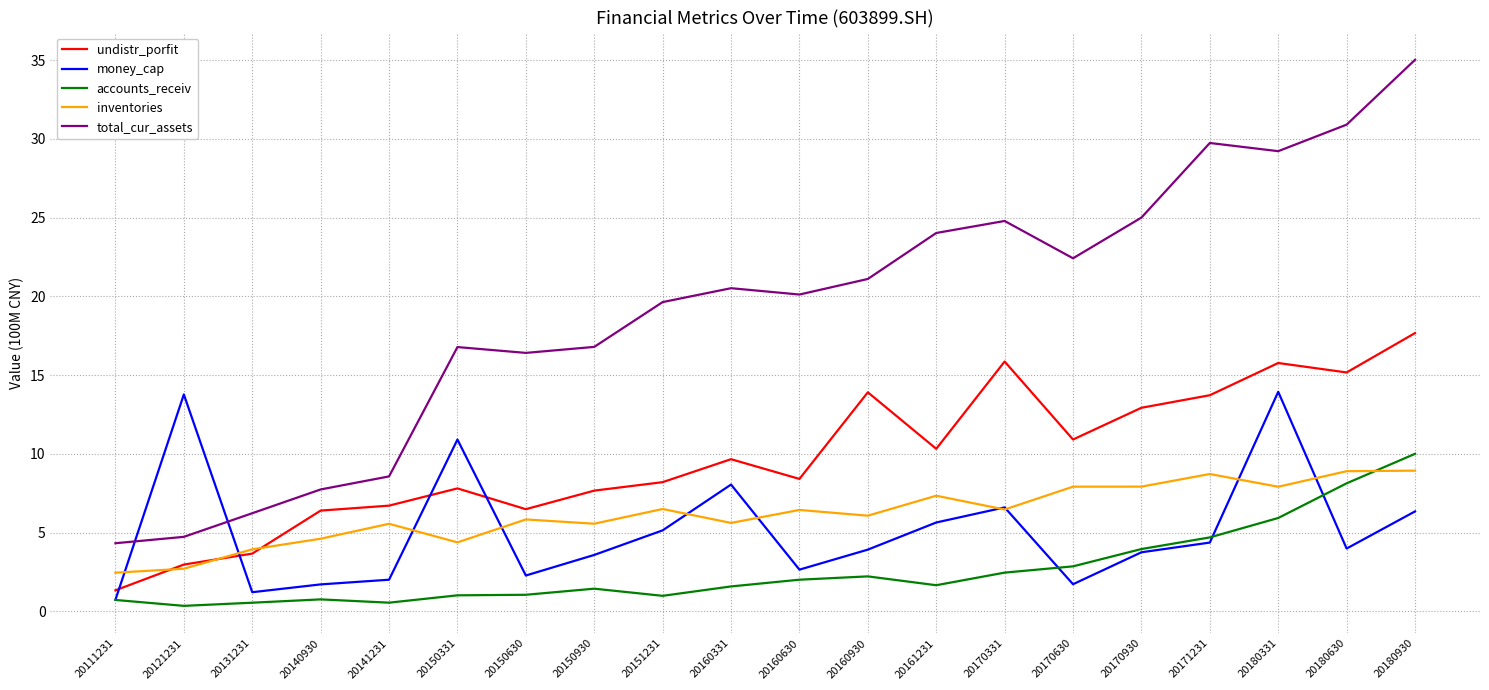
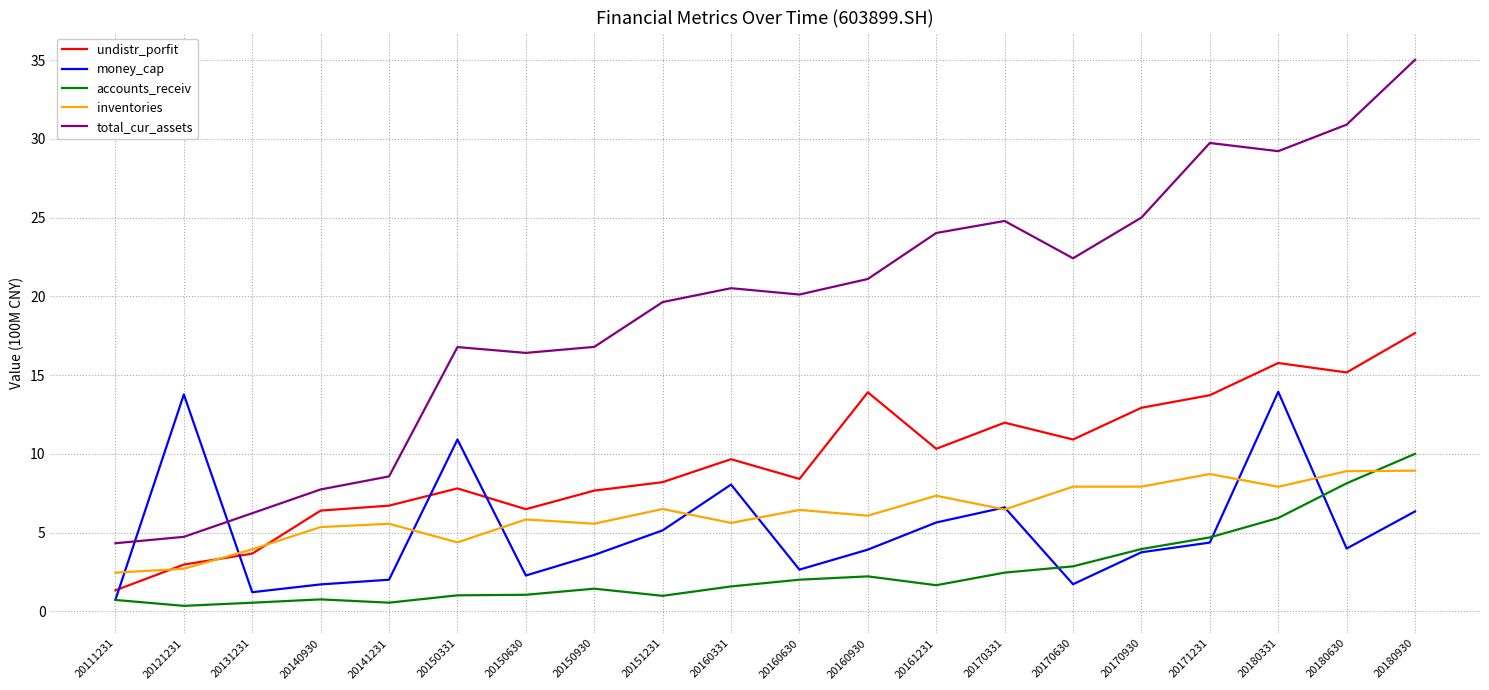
  {
    "undistr_porfit": {
      "20111231": 1.3,
      "20121231": 3.0,
      "20131231": 3.7,
      "20140930": 6.4,
      "20141231": 6.7,
      "20150331": 7.8,
      "20150630": 6.5,
      "20150930": 7.7,
      "20151231": 8.2,
      "20160331": 9.7,
      "20160630": 8.4,
      "20160930": 13.9,
      "20161231": 10.3,
-     "20170331": 15.9,
+     "20170331": 12.0,
      "20170630": 10.9,
      "20170930": 12.9,
      "20171231": 13.7,
      "20180331": 15.8,
      "20180630": 15.2,
      "20180930": 17.7
    },
    "money_cap": {
      "20121231": 13.8,
      "20131231": 1.2,
      "20140930": 1.7,
      "20141231": 2.0,
      "20150331": 10.9,
      "20150630": 2.3,
      "20150930": 3.6,
      "20151231": 5.1,
      "20160331": 8.0,
      "20160630": 2.6,
      "20160930": 3.9,
      "20161231": 5.6,
      "20170630": 1.7,
      "20170930": 3.7,
      "20171231": 4.4,
      "20180331": 13.9,
      "20180630": 4.0,
      "20180930": 6.3
    },
    "accounts_receiv": {
      "20121231": 0.3,
      "20131231": 0.5,
      "20140930": 0.8,
      "20141231": 0.5,
      "20150331": 1.0,
      "20150630": 1.0,
      "20150930": 1.4,
      "20151231": 1.0,
      "20160331": 1.6,
      "20160630": 2.0,
      "20160930": 2.2,
      "20161231": 1.7,
      "20170331": 2.5,
      "20170630": 2.9,
      "20170930": 4.0,
      "20171231": 4.7,
      "20180331": 5.9,
      "20180630": 8.1,
      "20180930": 10.0
    },
    "inventories": {
      "20111231": 2.5,
      "20121231": 2.7,
      "20131231": 3.9,
-     "20140930": 4.6,
+     "20140930": 5.3,
      "20141231": 5.6,
      "20150331": 4.4,
      "20150630": 5.8,
      "20150930": 5.6,
      "20151231": 6.5,
      "20160331": 5.6,
      "20160630": 6.4,
      "20160930": 6.1,
      "20161231": 7.3,
      "20170630": 7.9,
      "20170930": 7.9,
      "20171231": 8.7,
      "20180331": 7.9,
      "20180630": 8.9,
      "20180930": 8.9
    },
    "total_cur_assets": {
      "20111231": 4.3,
      "20121231": 4.7,
      "20131231": 6.2,
      "20140930": 7.7,
      "20141231": 8.6,
      "20150331": 16.8,
      "20150630": 16.4,
      "20150930": 16.8,
      "20151231": 19.6,
      "20160331": 20.5,
      "20160630": 20.1,
      "20160930": 21.1,
      "20161231": 24.0,
      "20170331": 24.8,
      "20170630": 22.4,
      "20170930": 25.0,
      "20171231": 29.7,
      "20180331": 29.2,
      "20180630": 30.9,
      "20180930": 35.0
    }
  }
